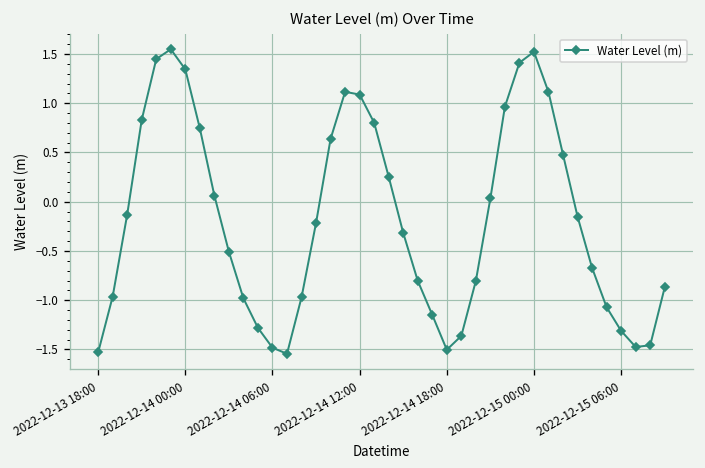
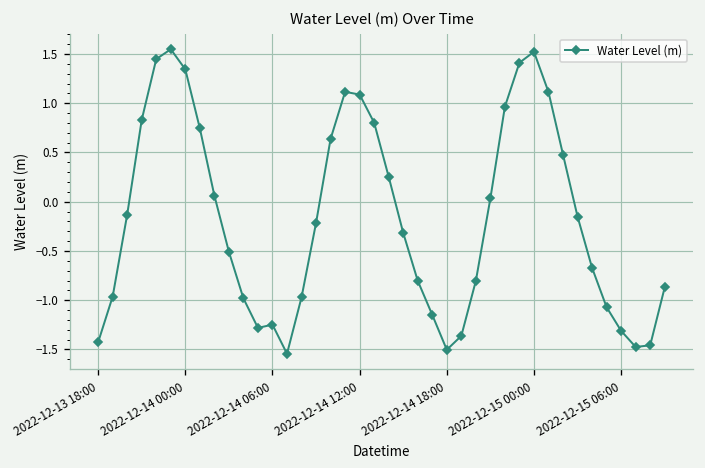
  {
-   "2022-12-13 18:00": -1.5,
+   "2022-12-13 18:00": -1.4,
    "2022-12-14 00:00": 1.3,
-   "2022-12-14 06:00": -1.5,
+   "2022-12-14 06:00": -1.2,
    "2022-12-14 12:00": 1.1,
    "2022-12-14 18:00": -1.5,
    "2022-12-15 00:00": 1.5,
    "2022-12-15 06:00": -1.3
  }
